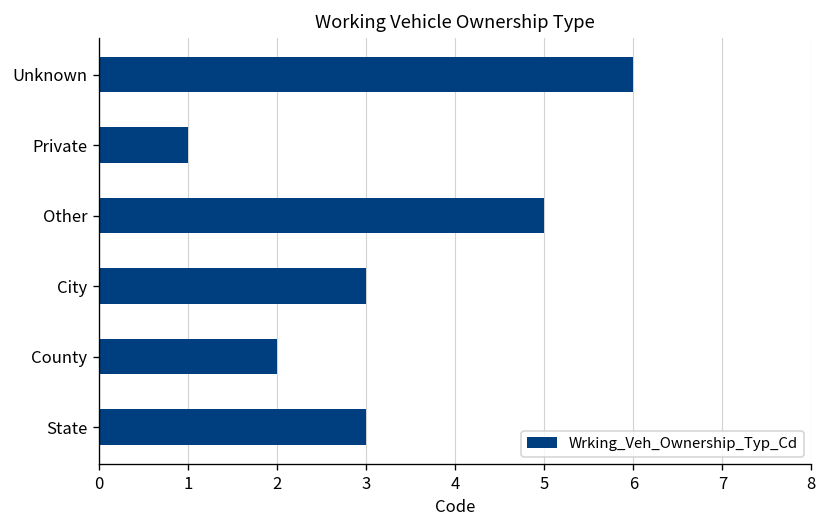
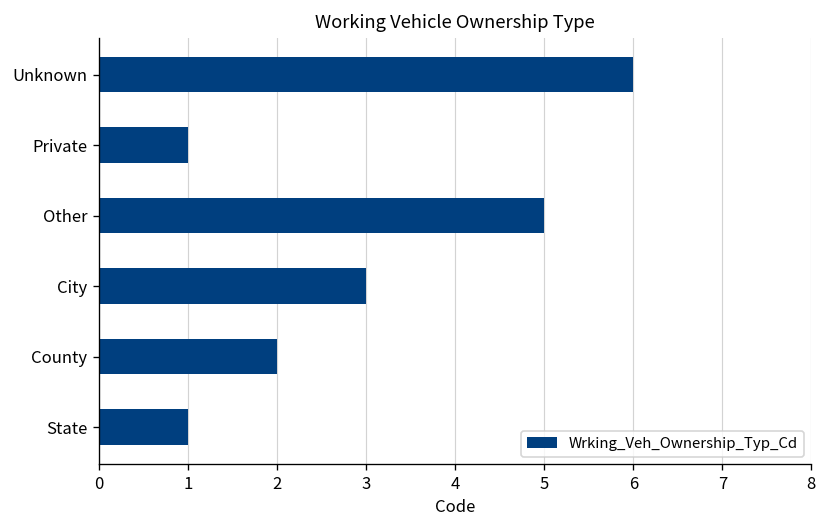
  {
    "Unknown": 6,
    "Private": 1,
    "Other": 5,
    "City": 3,
    "County": 2,
-   "State": 3
+   "State": 1
  }
